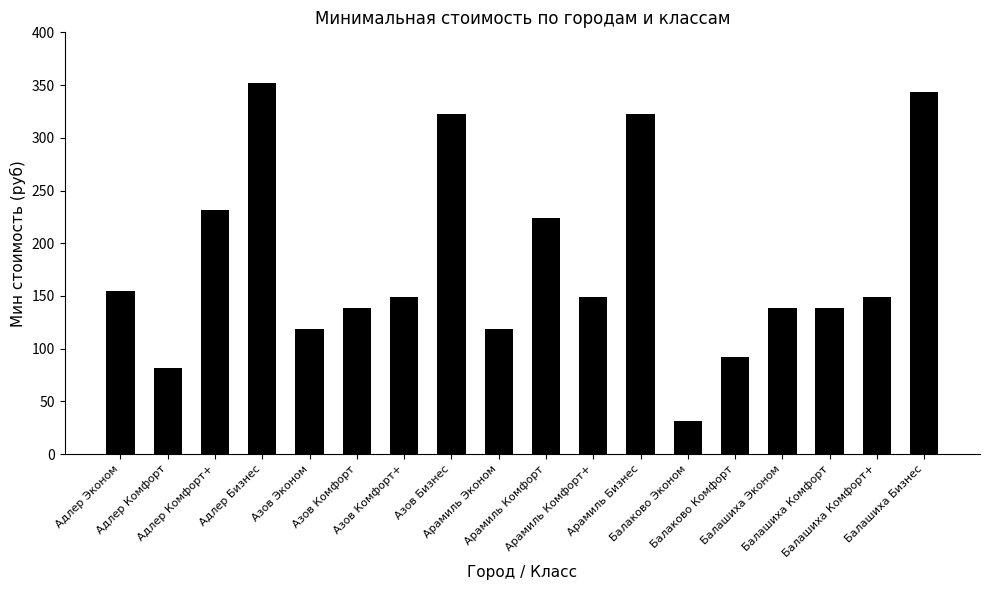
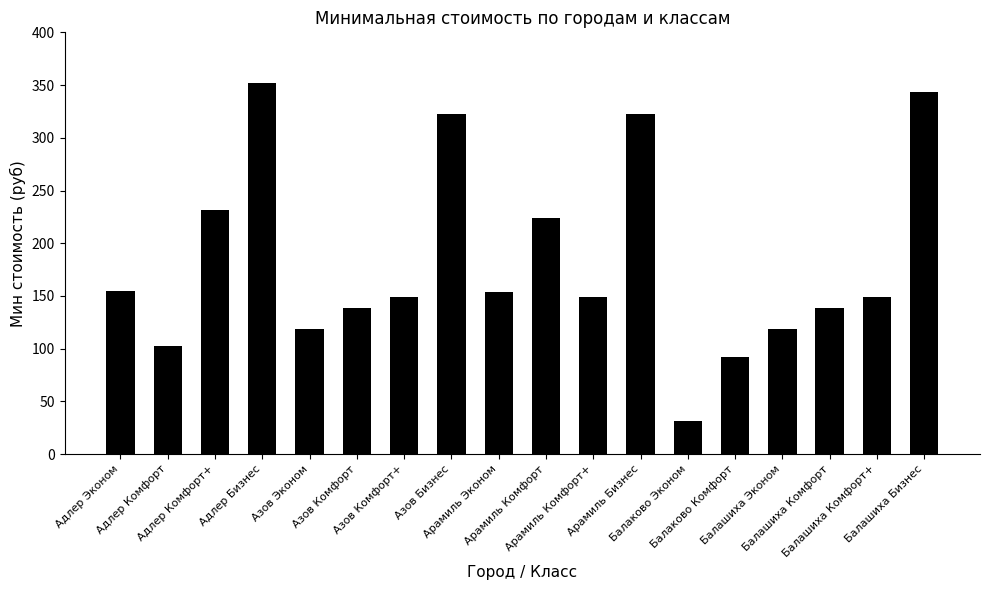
  {
    "Адлер Эконом": 155,
-   "Адлер Комфорт": 82,
+   "Адлер Комфорт": 103,
    "Адлер Комфорт+": 232,
    "Адлер Бизнес": 352,
    "Азов Эконом": 119,
    "Азов Комфорт": 139,
    "Азов Комфорт+": 149,
    "Азов Бизнес": 323,
-   "Арамиль Эконом": 119,
+   "Арамиль Эконом": 154,
    "Арамиль Комфорт": 224,
    "Арамиль Комфорт+": 149,
    "Арамиль Бизнес": 323,
    "Балаково Эконом": 31,
    "Балаково Комфорт": 92,
-   "Балашиха Эконом": 139,
+   "Балашиха Эконом": 119,
    "Балашиха Комфорт": 139,
    "Балашиха Комфорт+": 149,
    "Балашиха Бизнес": 343
  }
